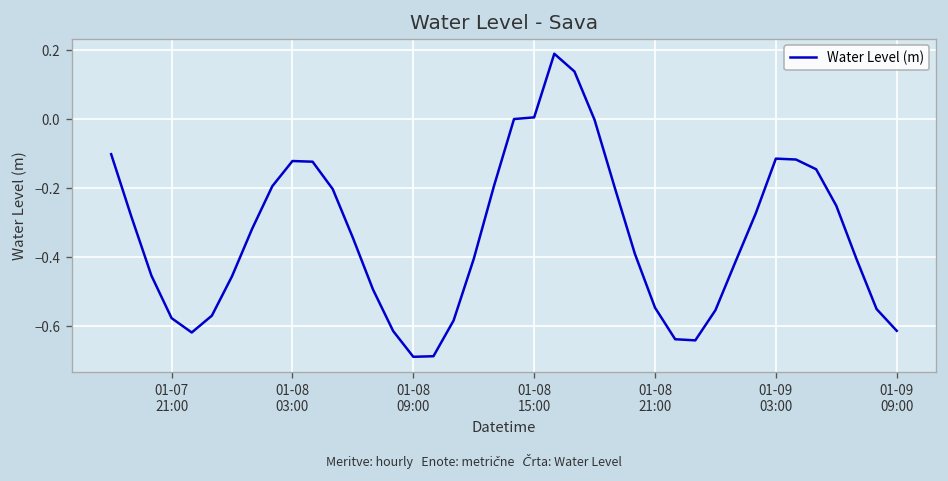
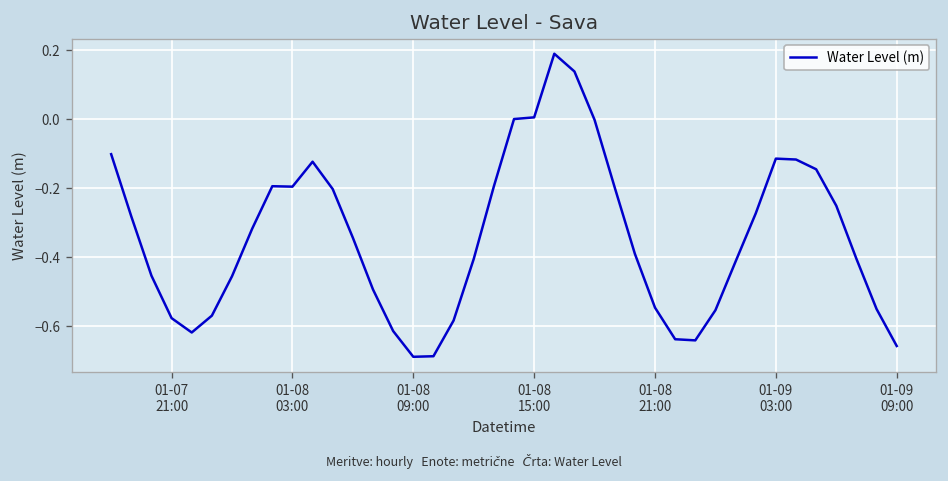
  {
    "01-07 21:00": -0.58,
-   "01-08 03:00": -0.12,
+   "01-08 03:00": -0.20,
    "01-08 09:00": -0.69,
    "01-08 15:00": 0.00,
    "01-08 21:00": -0.55,
    "01-09 03:00": -0.11,
-   "01-09 09:00": -0.61
+   "01-09 09:00": -0.66
  }
